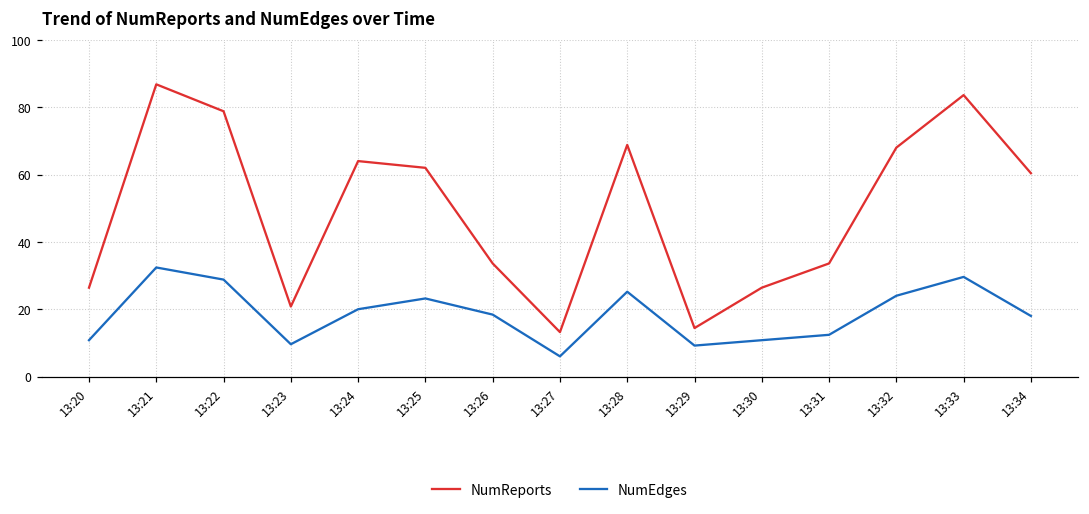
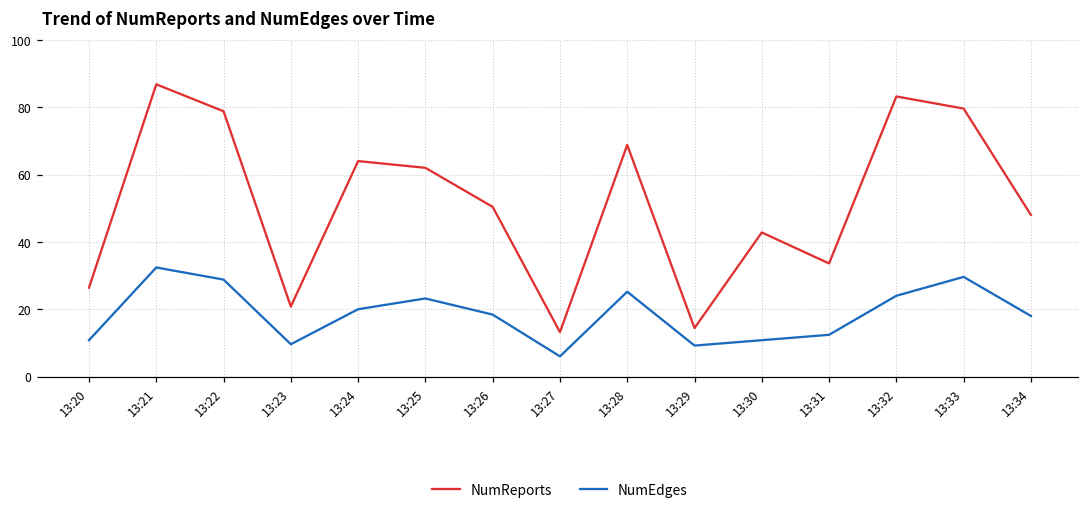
  {
    "NumReports": {
      "13:20": 26,
      "13:21": 87,
      "13:22": 79,
      "13:23": 21,
      "13:24": 64,
      "13:25": 62,
-     "13:26": 34,
+     "13:26": 50,
      "13:27": 13,
      "13:28": 69,
      "13:29": 14,
-     "13:30": 26,
+     "13:30": 43,
      "13:31": 34,
-     "13:32": 68,
-     "13:33": 84,
-     "13:34": 60
+     "13:32": 83,
+     "13:33": 80,
+     "13:34": 48
    },
    "NumEdges": {
      "13:20": 11,
      "13:21": 32,
      "13:22": 29,
      "13:23": 10,
      "13:24": 20,
      "13:25": 23,
      "13:26": 18,
      "13:27": 6,
      "13:28": 25,
      "13:29": 9,
      "13:30": 11,
      "13:31": 12,
      "13:32": 24,
      "13:33": 30,
      "13:34": 18
    }
  }
